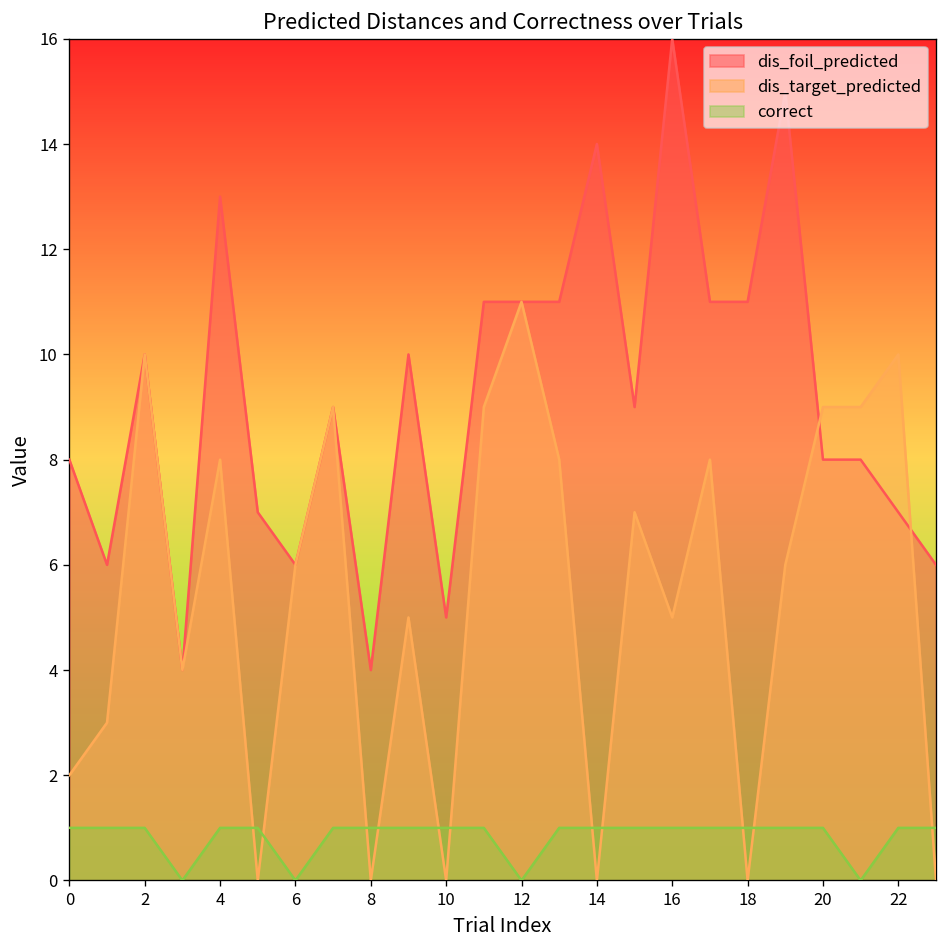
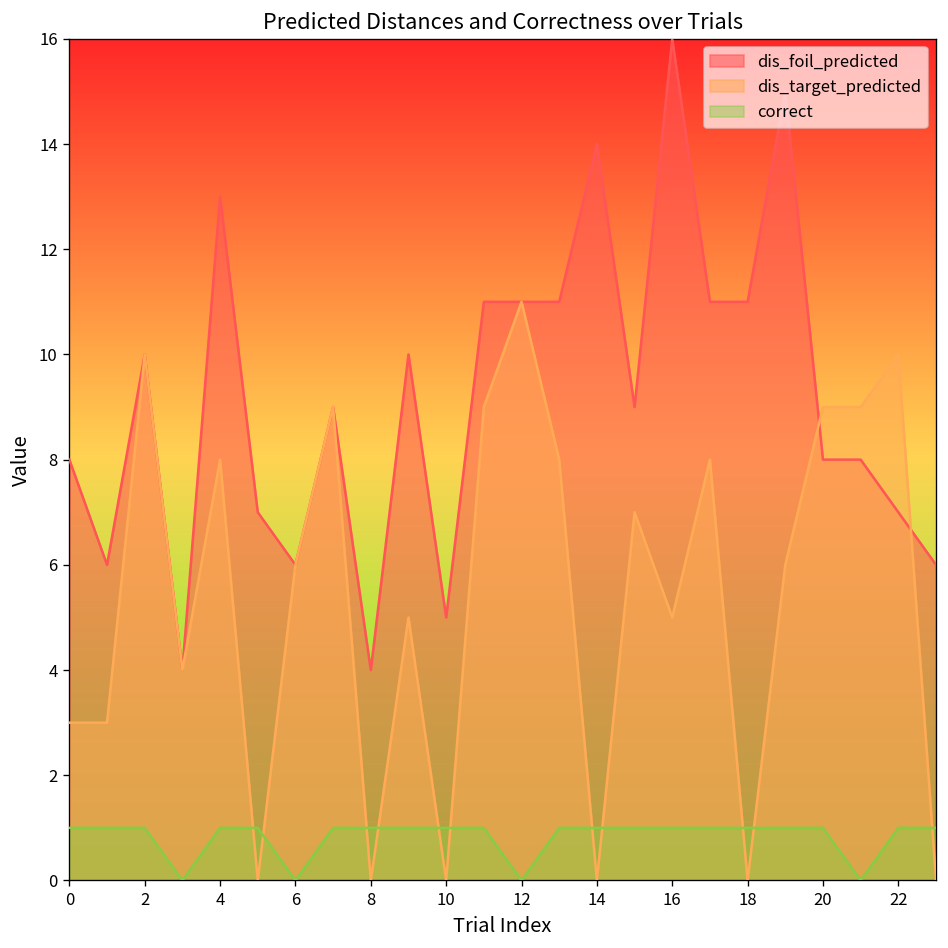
  {
    "dis_foil_predicted": {
      "0": 8,
      "4": 13,
      "8": 4,
      "10": 5,
      "14": 14,
      "16": 16,
      "18": 11,
      "20": 8,
      "22": 7
    },
    "dis_target_predicted": {
-     "0": 2,
+     "0": 3,
      "4": 8,
      "8": 0,
      "10": 0,
      "14": 0,
      "16": 5,
      "18": 0,
      "20": 9,
      "22": 10
    },
    "correct": {
      "0": 1,
      "2": 1,
      "4": 1,
      "6": 0,
      "8": 1,
      "10": 1,
      "12": 0,
      "14": 1,
      "16": 1,
      "18": 1,
      "20": 1,
      "22": 1
    }
  }
